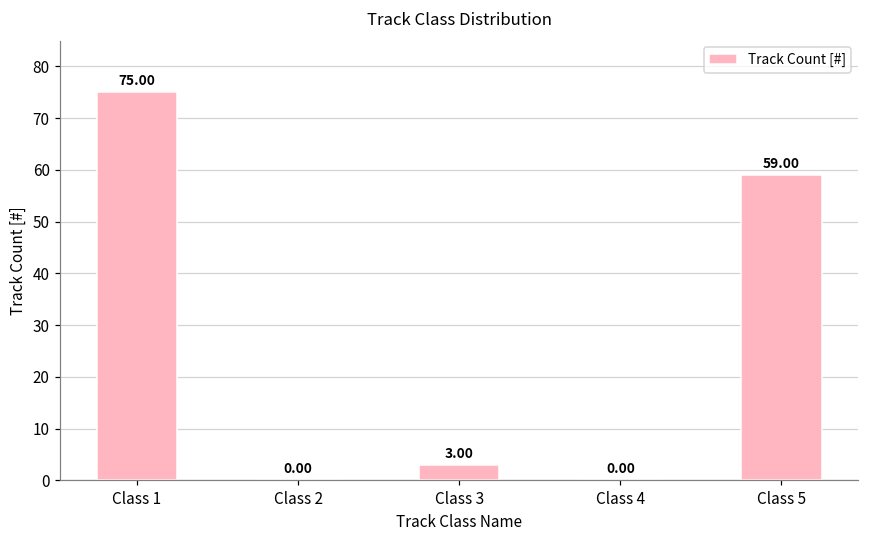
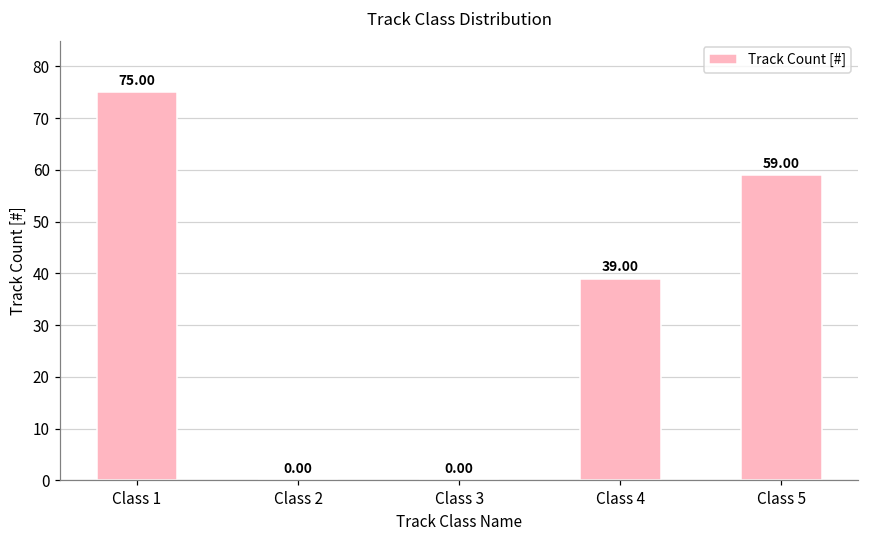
  {
    "Class 1": 75.00,
    "Class 2": 0.00,
-   "Class 3": 3.00,
-   "Class 4": 0.00,
+   "Class 3": 0.00,
+   "Class 4": 39.00,
    "Class 5": 59.00
  }
